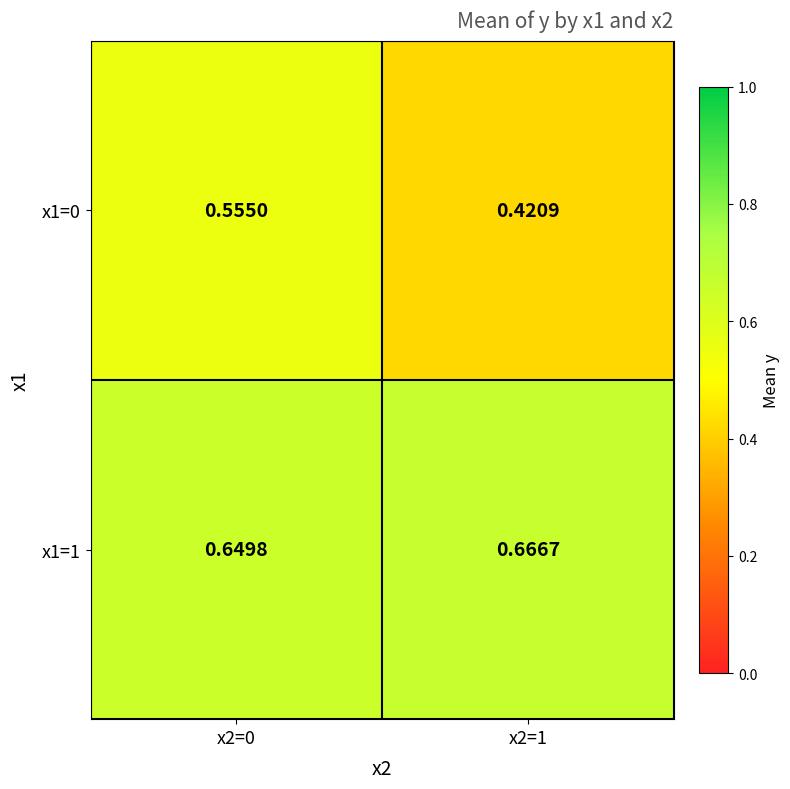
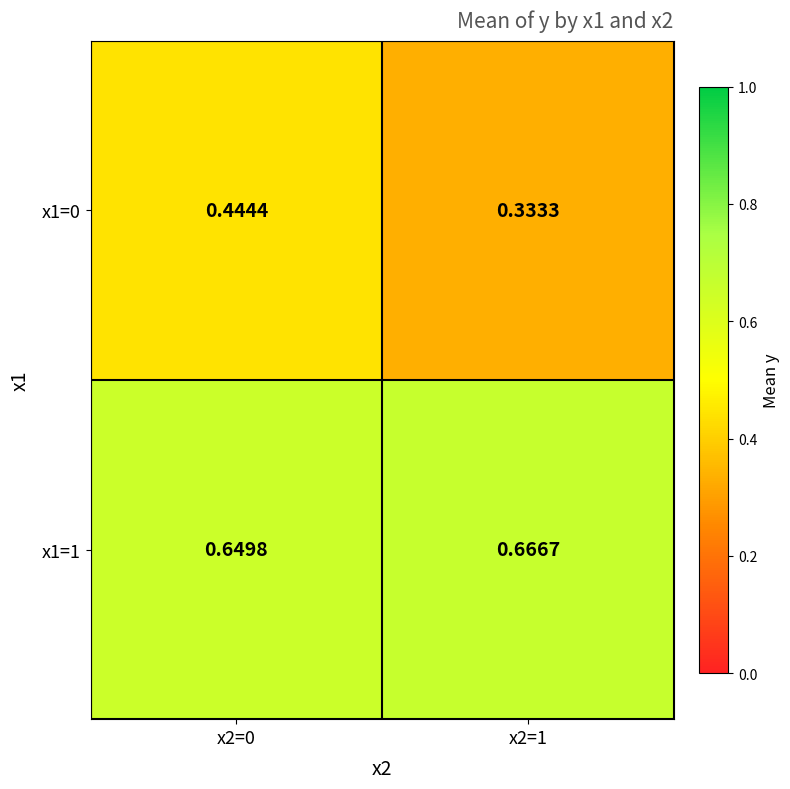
  {
    "x1=0": {
-     "x2=0": 0.5550,
-     "x2=1": 0.4209
+     "x2=0": 0.4444,
+     "x2=1": 0.3333
    },
    "x1=1": {
      "x2=0": 0.6498,
      "x2=1": 0.6667
    }
  }
